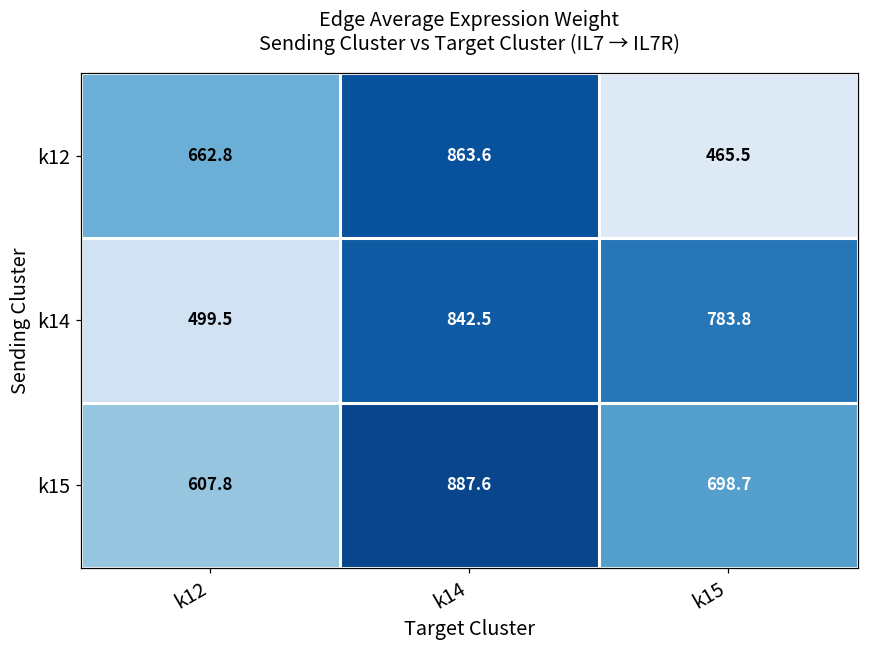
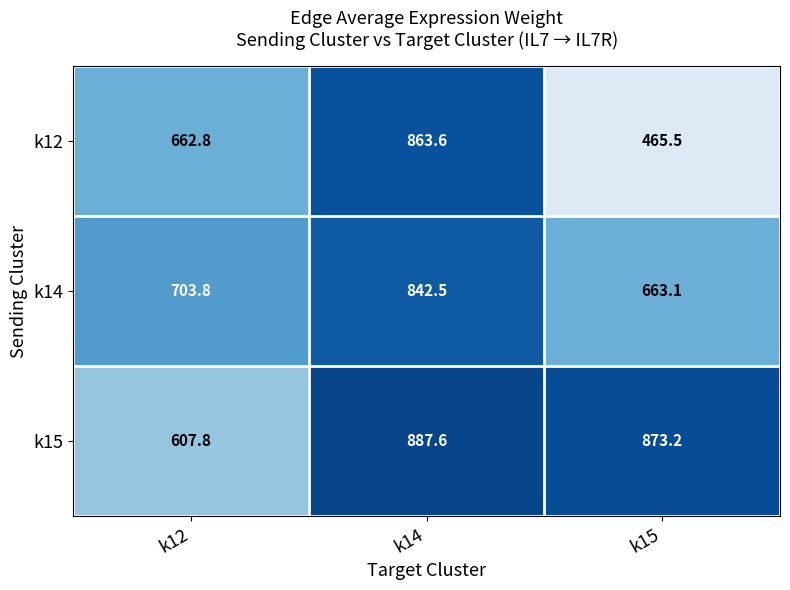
  {
    "k12": {
      "k12": 662.8,
      "k14": 863.6,
      "k15": 465.5
    },
    "k14": {
-     "k12": 499.5,
+     "k12": 703.8,
      "k14": 842.5,
-     "k15": 783.8
+     "k15": 663.1
    },
    "k15": {
      "k12": 607.8,
      "k14": 887.6,
-     "k15": 698.7
+     "k15": 873.2
    }
  }
